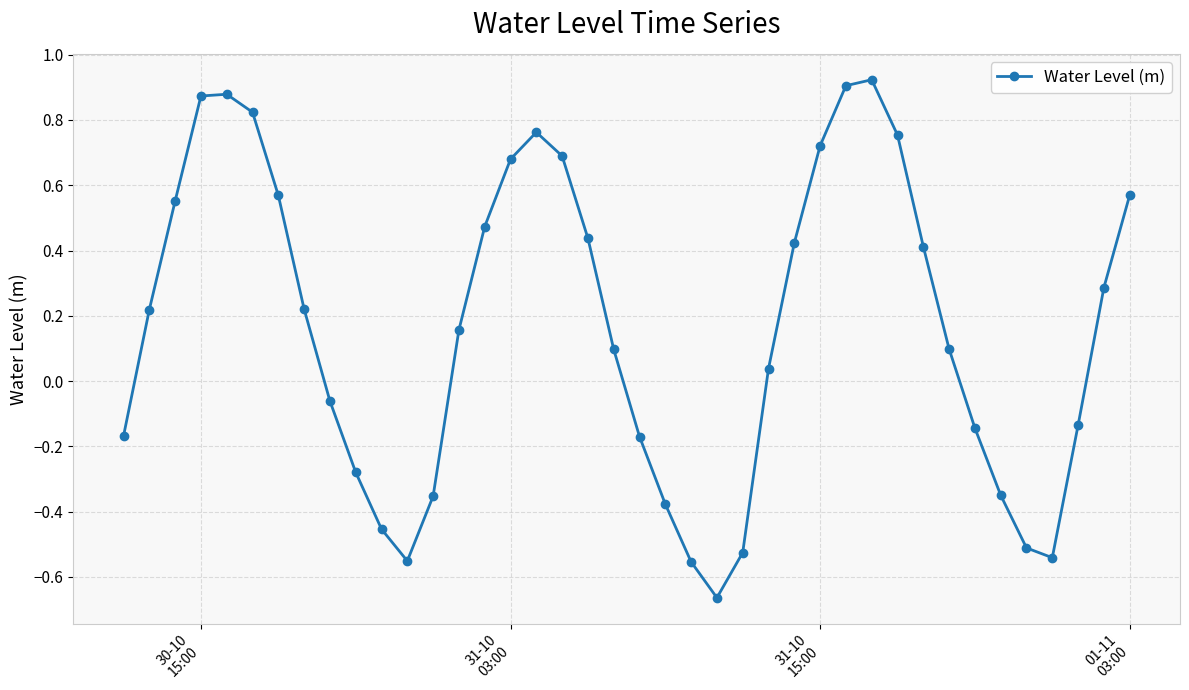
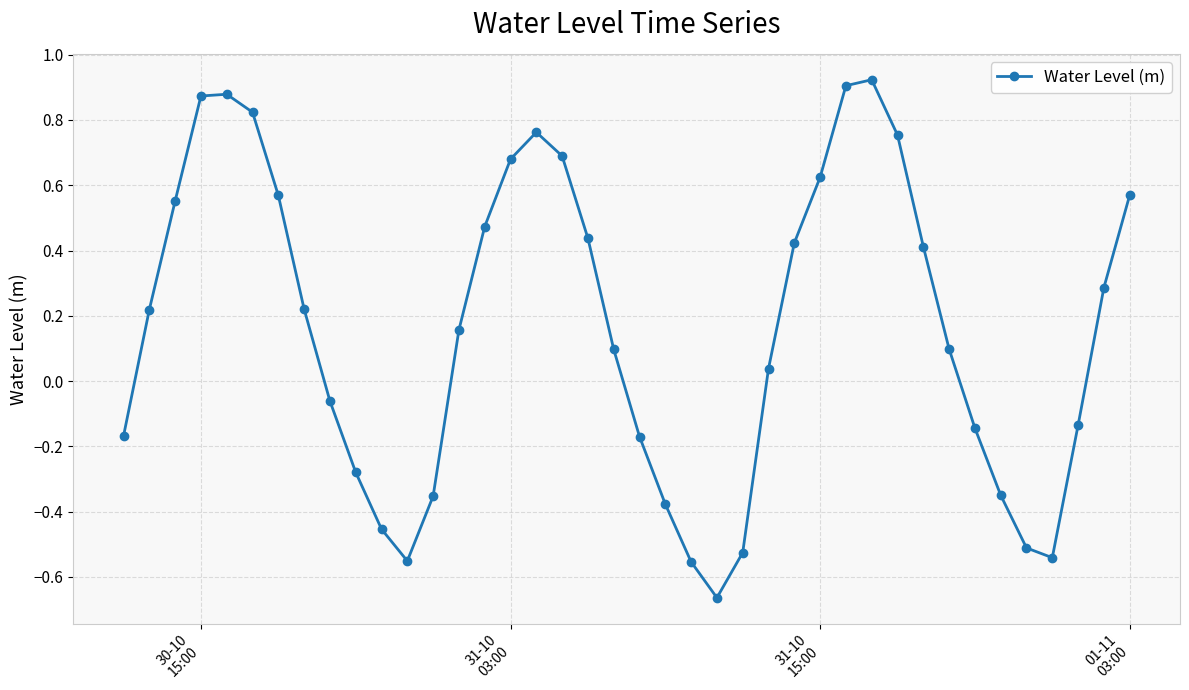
  {
    "30-10 15:00": 0.87,
    "31-10 03:00": 0.68,
-   "31-10 15:00": 0.72,
+   "31-10 15:00": 0.62,
    "01-11 03:00": 0.57
  }
